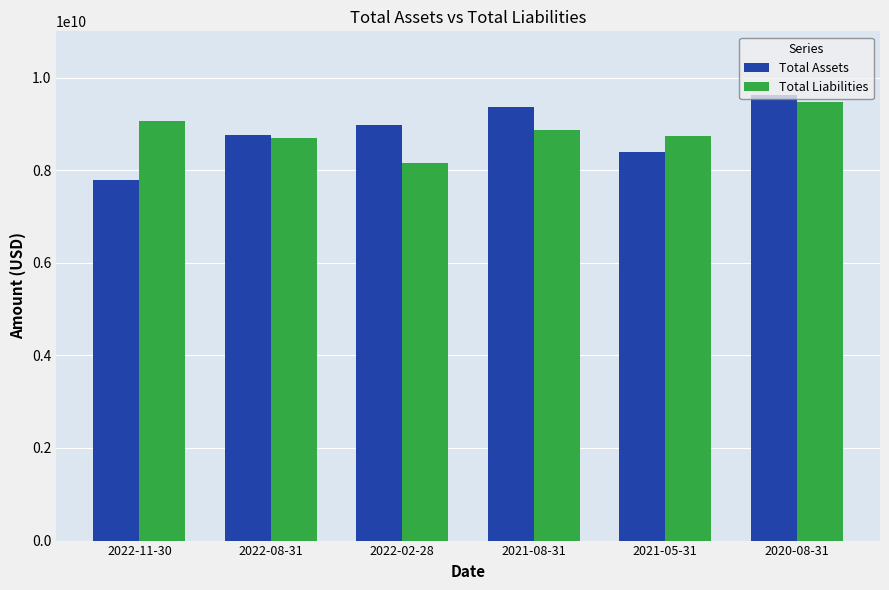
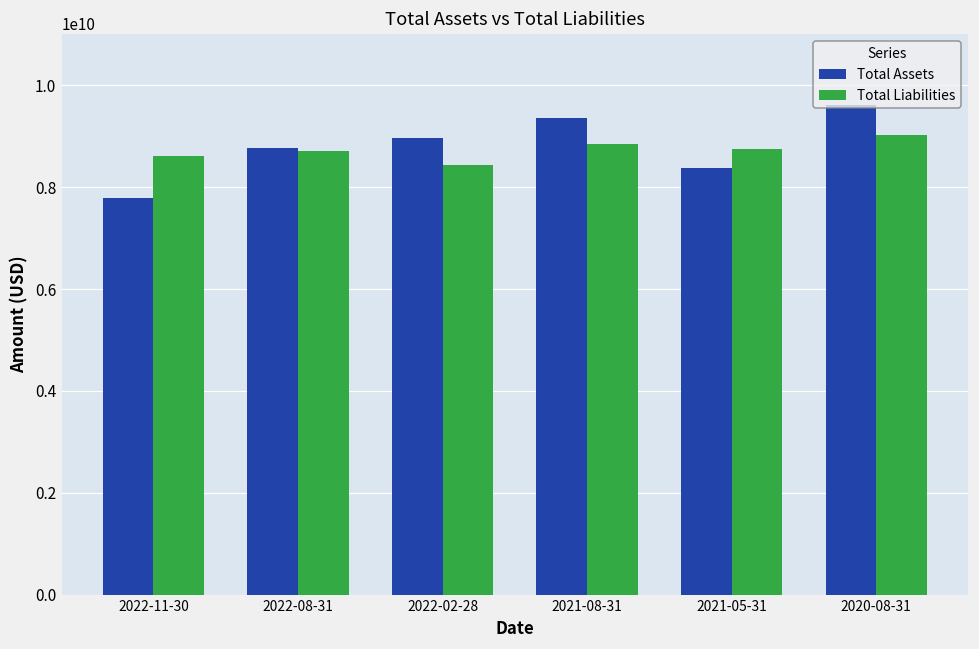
  {
    "Total Assets": {
      "2022-11-30": 7800000000,
      "2022-08-31": 8800000000,
      "2022-02-28": 9000000000,
      "2021-08-31": 9400000000,
      "2021-05-31": 8400000000
    },
    "Total Liabilities": {
-     "2022-11-30": 9100000000,
+     "2022-11-30": 8600000000,
      "2022-08-31": 8700000000,
-     "2022-02-28": 8200000000,
+     "2022-02-28": 8400000000,
      "2021-08-31": 8900000000,
      "2021-05-31": 8700000000,
-     "2020-08-31": 9500000000
+     "2020-08-31": 9000000000
    }
  }
